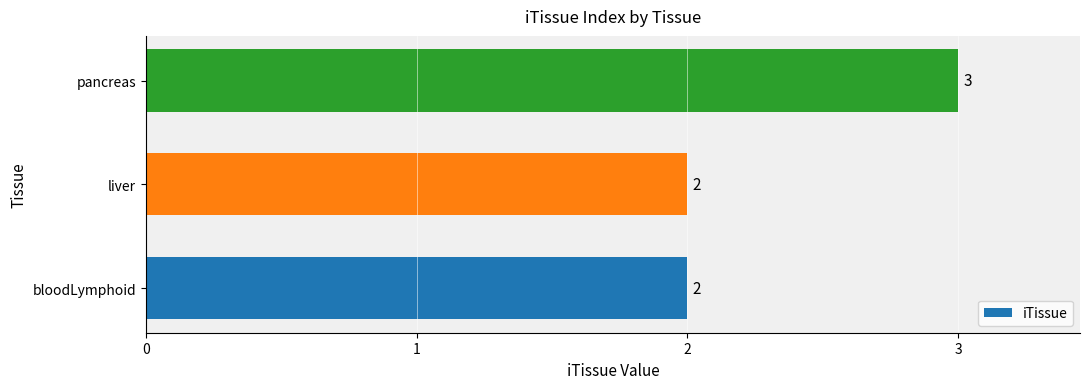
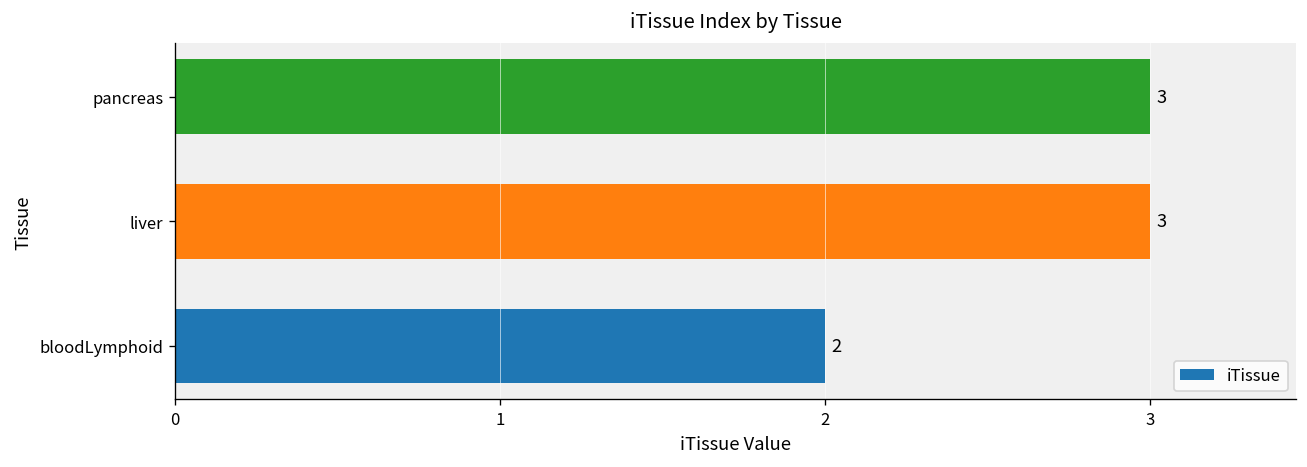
  {
    "pancreas": 3,
-   "liver": 2,
+   "liver": 3,
    "bloodLymphoid": 2
  }
